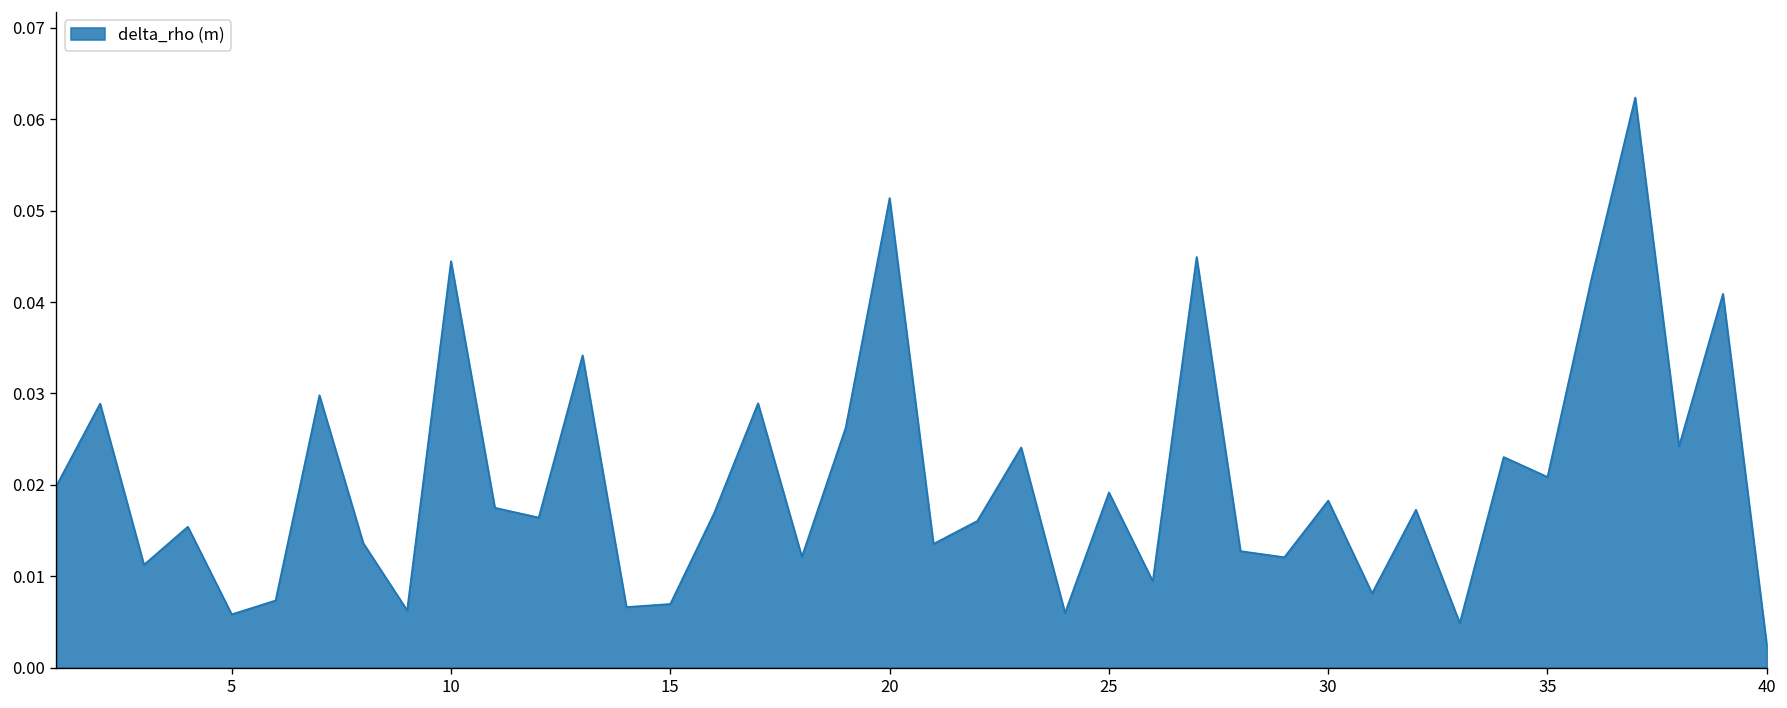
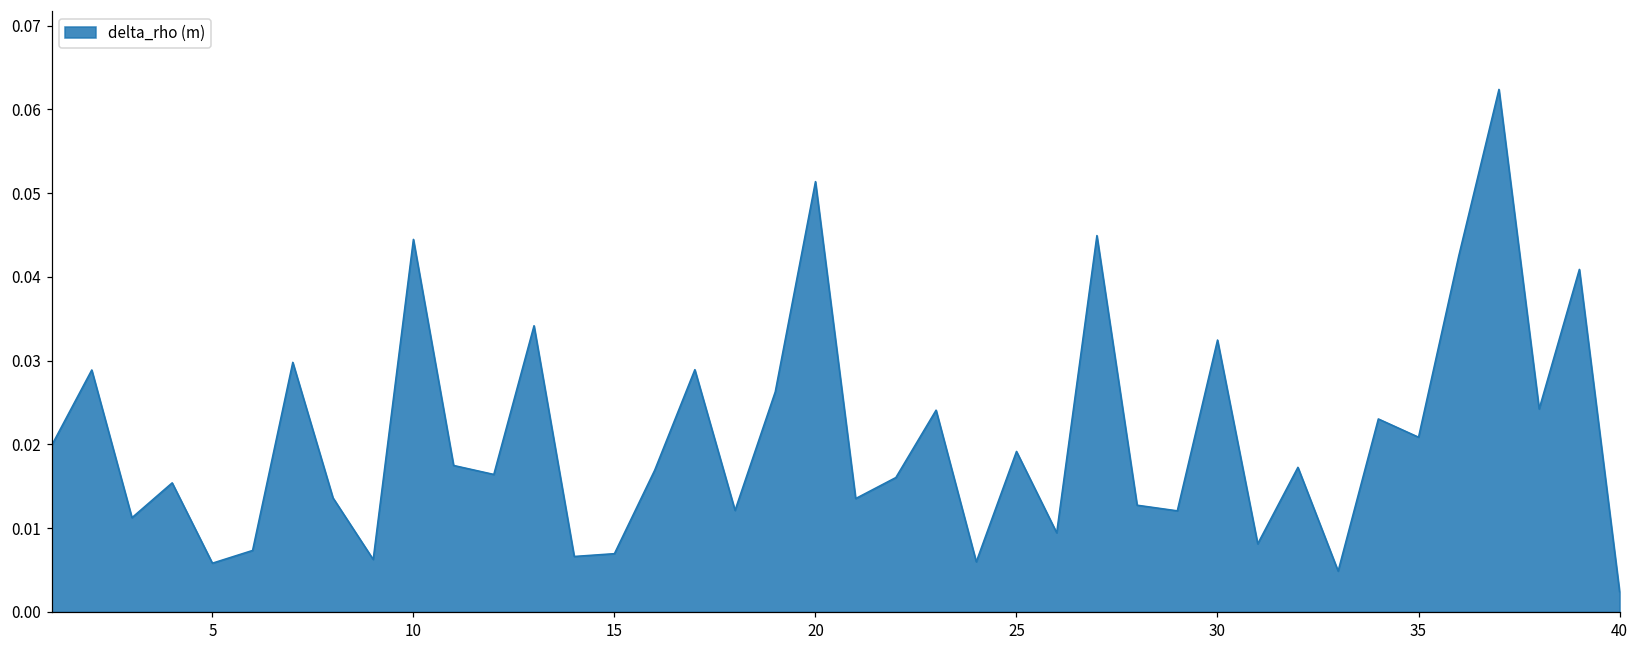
  {
    "5": 0.006,
    "10": 0.044,
    "15": 0.007,
    "20": 0.051,
    "25": 0.019,
-   "30": 0.018,
+   "30": 0.032,
    "35": 0.021,
    "40": 0.002
  }
